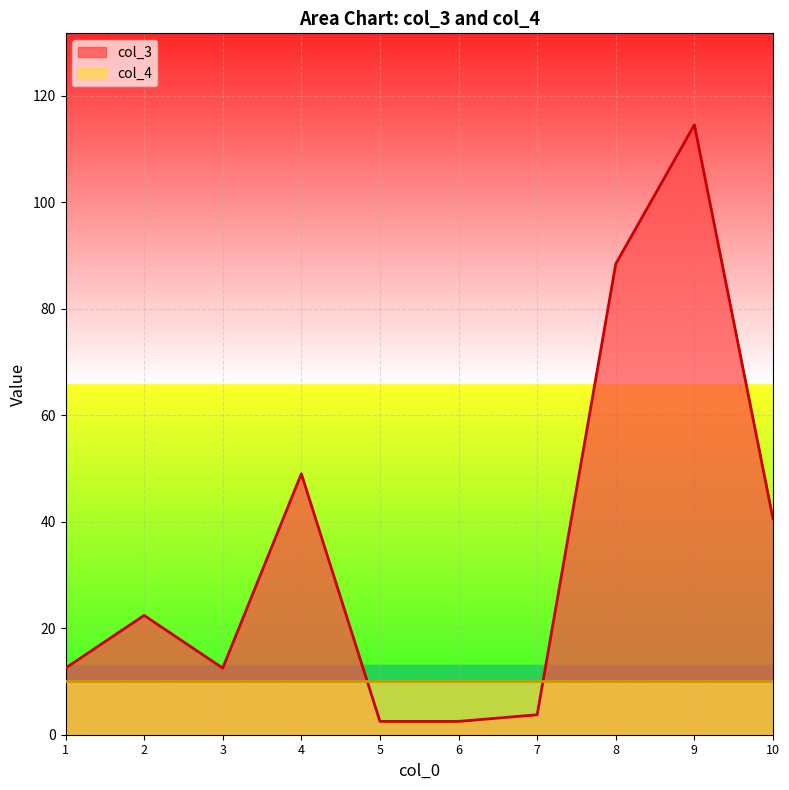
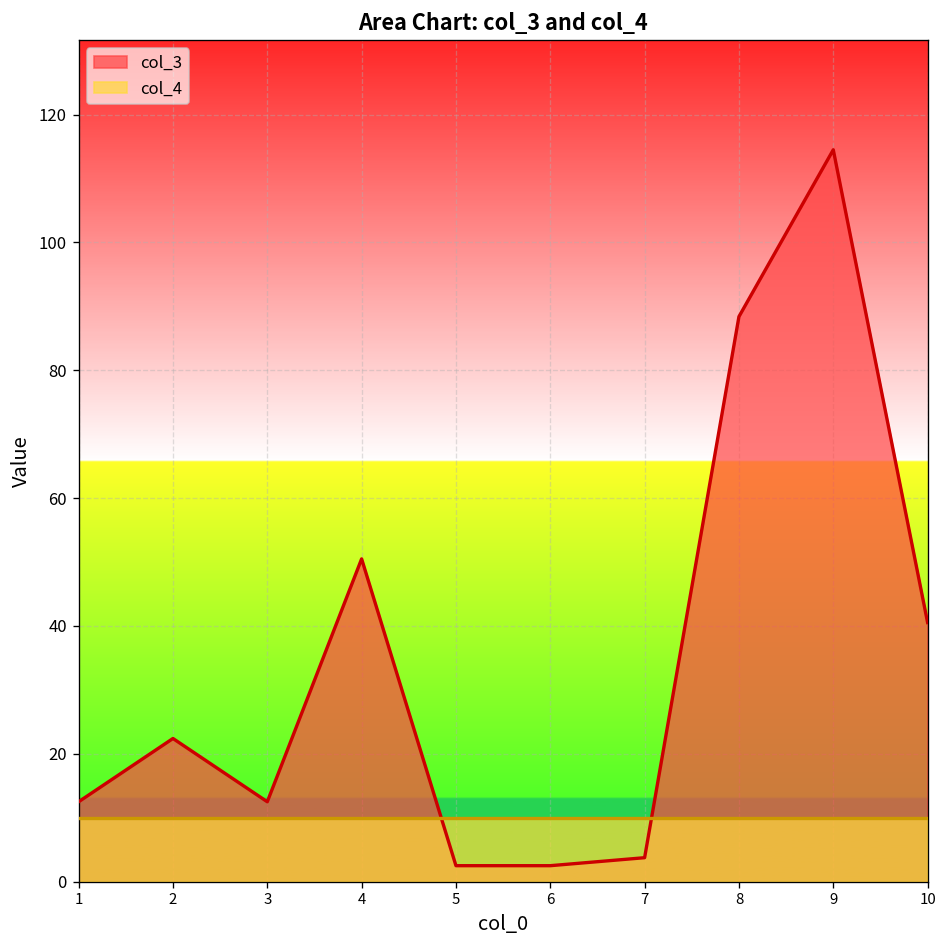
  {
    "col_3": {
      "1": 13,
      "2": 22,
      "3": 13,
-     "4": 49,
+     "4": 51,
      "5": 3,
      "6": 3,
      "7": 4,
      "8": 88,
      "9": 115,
      "10": 41
    },
    "col_4": {
      "1": 10,
      "2": 10,
      "3": 10,
      "4": 10,
      "5": 10,
      "6": 10,
      "7": 10,
      "8": 10,
      "9": 10,
      "10": 10
    }
  }
